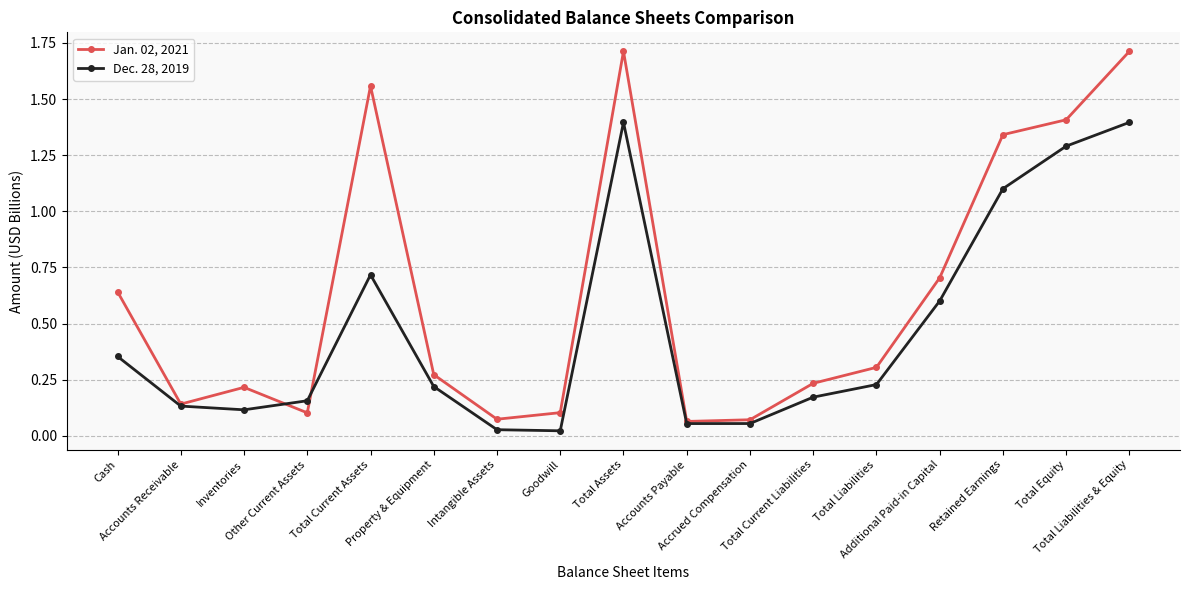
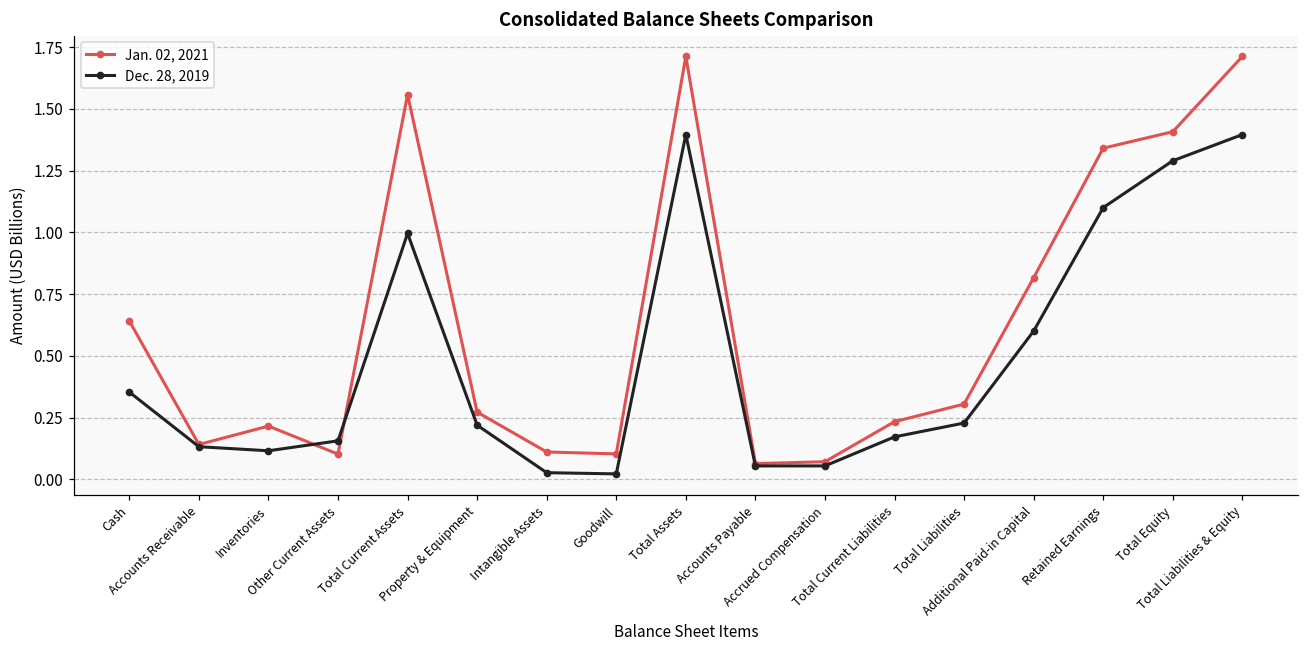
  {
    "Jan. 02, 2021": {
      "Cash": 0.64,
      "Inventories": 0.22,
      "Other Current Assets": 0.10,
      "Total Current Assets": 1.56,
      "Property & Equipment": 0.27,
-     "Intangible Assets": 0.07,
+     "Intangible Assets": 0.11,
      "Goodwill": 0.10,
      "Total Assets": 1.71,
      "Accrued Compensation": 0.07,
      "Total Current Liabilities": 0.23,
      "Total Liabilities": 0.30,
-     "Additional Paid-in Capital": 0.70,
+     "Additional Paid-in Capital": 0.82,
      "Retained Earnings": 1.34,
      "Total Equity": 1.41,
      "Total Liabilities & Equity": 1.71
    },
    "Dec. 28, 2019": {
      "Cash": 0.35,
      "Inventories": 0.12,
      "Other Current Assets": 0.16,
-     "Total Current Assets": 0.72,
+     "Total Current Assets": 1.00,
      "Property & Equipment": 0.22,
      "Intangible Assets": 0.03,
      "Goodwill": 0.02,
      "Total Assets": 1.40,
      "Accrued Compensation": 0.05,
      "Total Current Liabilities": 0.17,
      "Total Liabilities": 0.23,
      "Additional Paid-in Capital": 0.60,
      "Retained Earnings": 1.10,
      "Total Equity": 1.29,
      "Total Liabilities & Equity": 1.40
    }
  }
